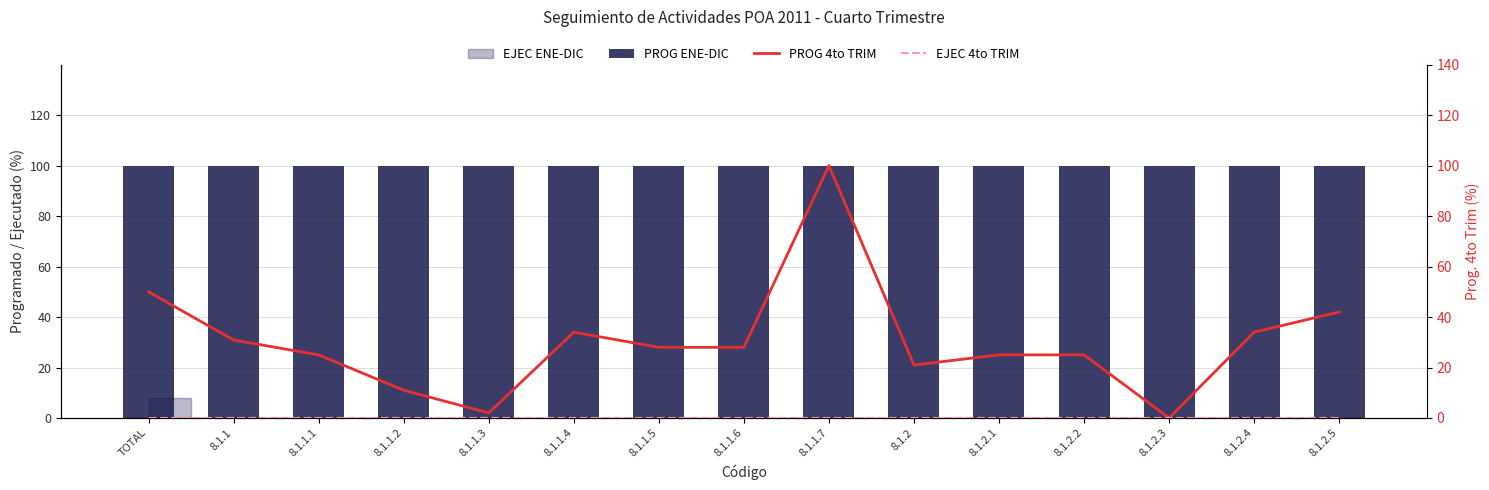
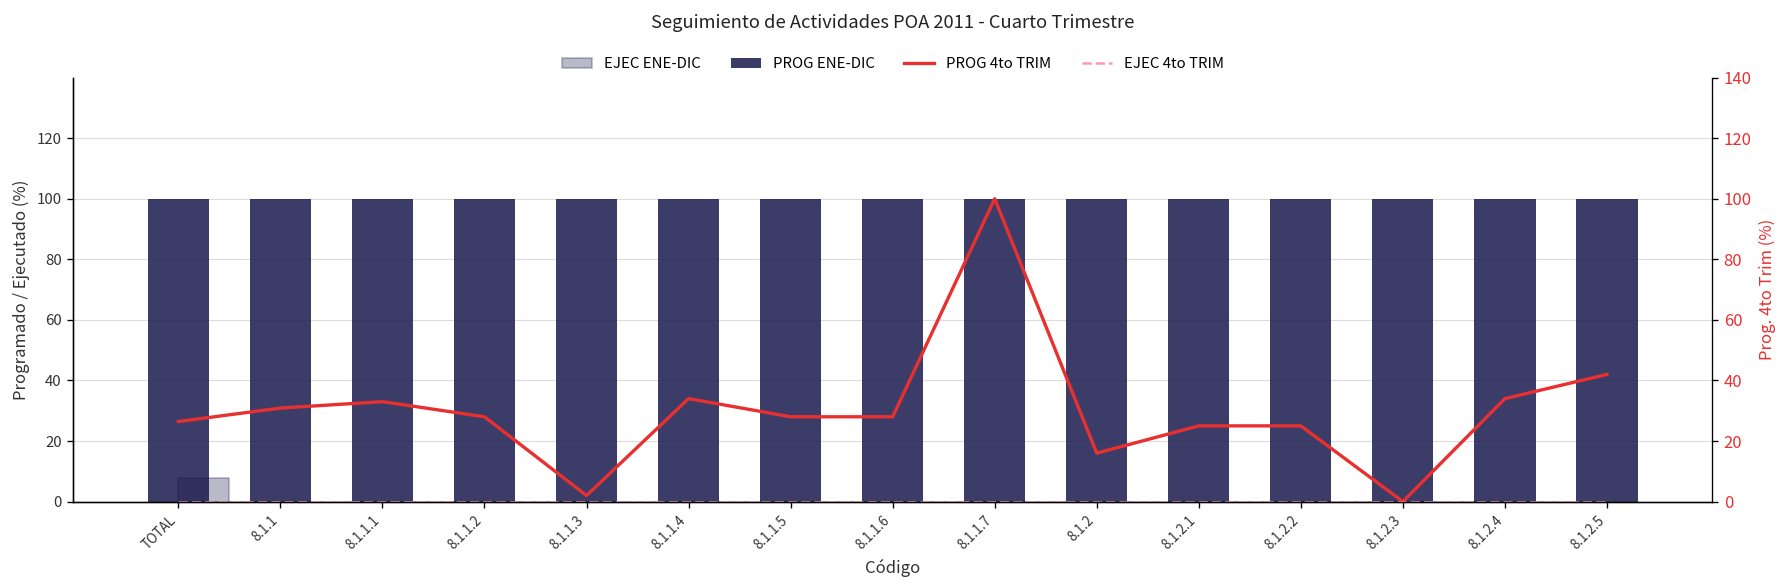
  {
    "PROG 4to TRIM": {
-     "TOTAL": 50,
+     "TOTAL": 26,
      "8.1.1": 31,
-     "8.1.1.1": 25,
-     "8.1.1.2": 11,
+     "8.1.1.1": 33,
+     "8.1.1.2": 28,
      "8.1.1.3": 2,
      "8.1.1.4": 34,
      "8.1.1.5": 28,
      "8.1.1.6": 28,
      "8.1.1.7": 100,
-     "8.1.2": 21,
+     "8.1.2": 16,
      "8.1.2.1": 25,
      "8.1.2.2": 25,
      "8.1.2.4": 34,
      "8.1.2.5": 42
    },
    "EJEC 4to TRIM": {
      "TOTAL": 0,
      "8.1.1": 0,
      "8.1.1.1": 0,
      "8.1.1.2": 0,
      "8.1.1.3": 0,
      "8.1.1.4": 0,
      "8.1.1.5": 0,
      "8.1.1.6": 0,
      "8.1.1.7": 0,
      "8.1.2": 0,
      "8.1.2.1": 0,
      "8.1.2.2": 0,
      "8.1.2.4": 0,
      "8.1.2.5": 0
    }
  }
